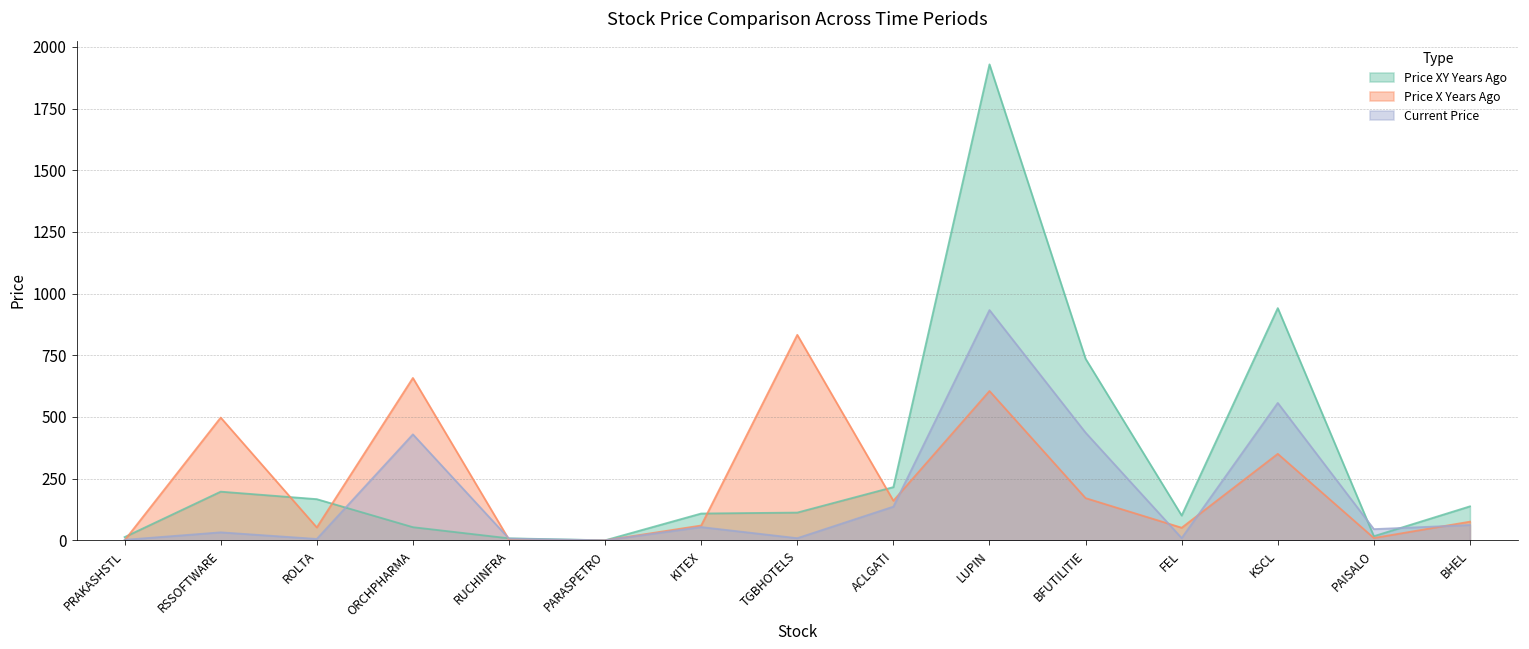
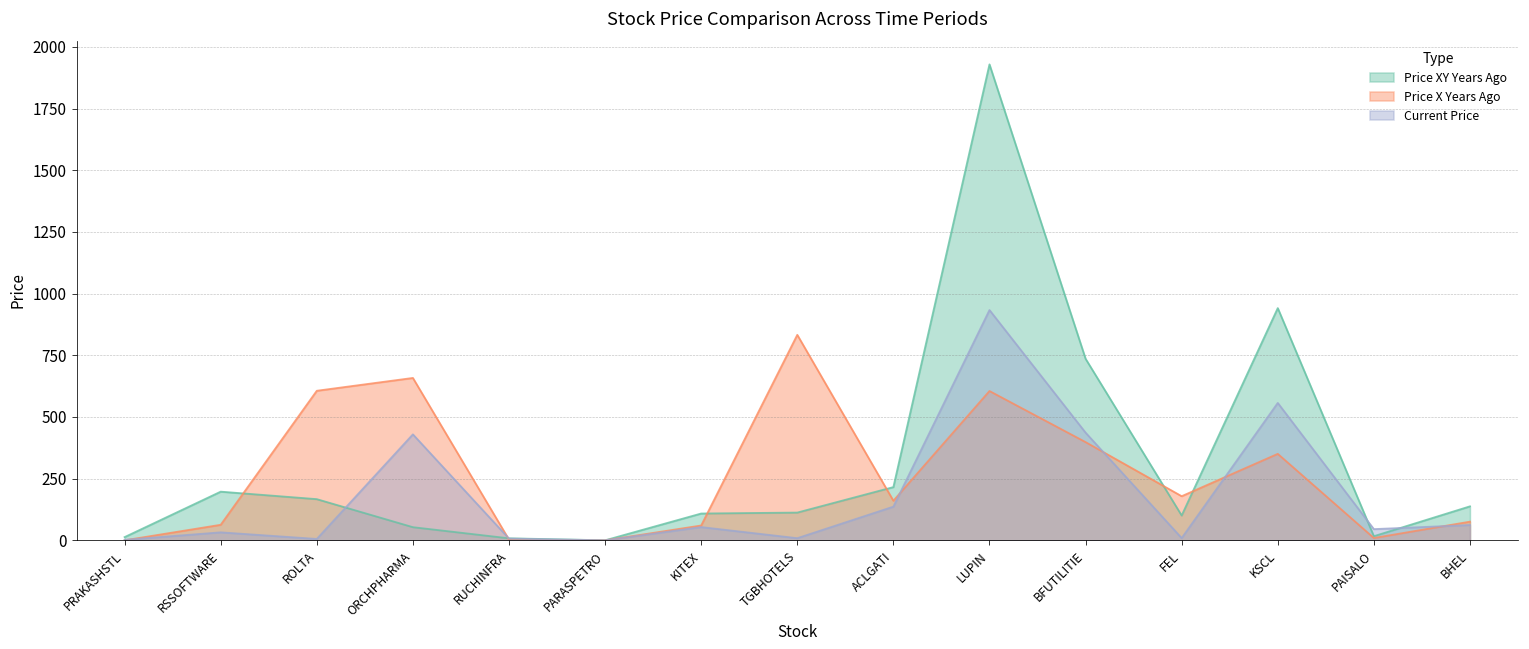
  {
    "Price X Years Ago": {
-     "RSSOFTWARE": 500,
-     "ROLTA": 50,
+     "RSSOFTWARE": 60,
+     "ROLTA": 610,
      "ORCHPHARMA": 660,
      "TGBHOTELS": 830,
      "ACLGATI": 160,
      "LUPIN": 610,
-     "BFUTILITIE": 170,
-     "FEL": 50,
+     "BFUTILITIE": 400,
+     "FEL": 180,
      "KSCL": 350,
      "BHEL": 80
    }
  }
